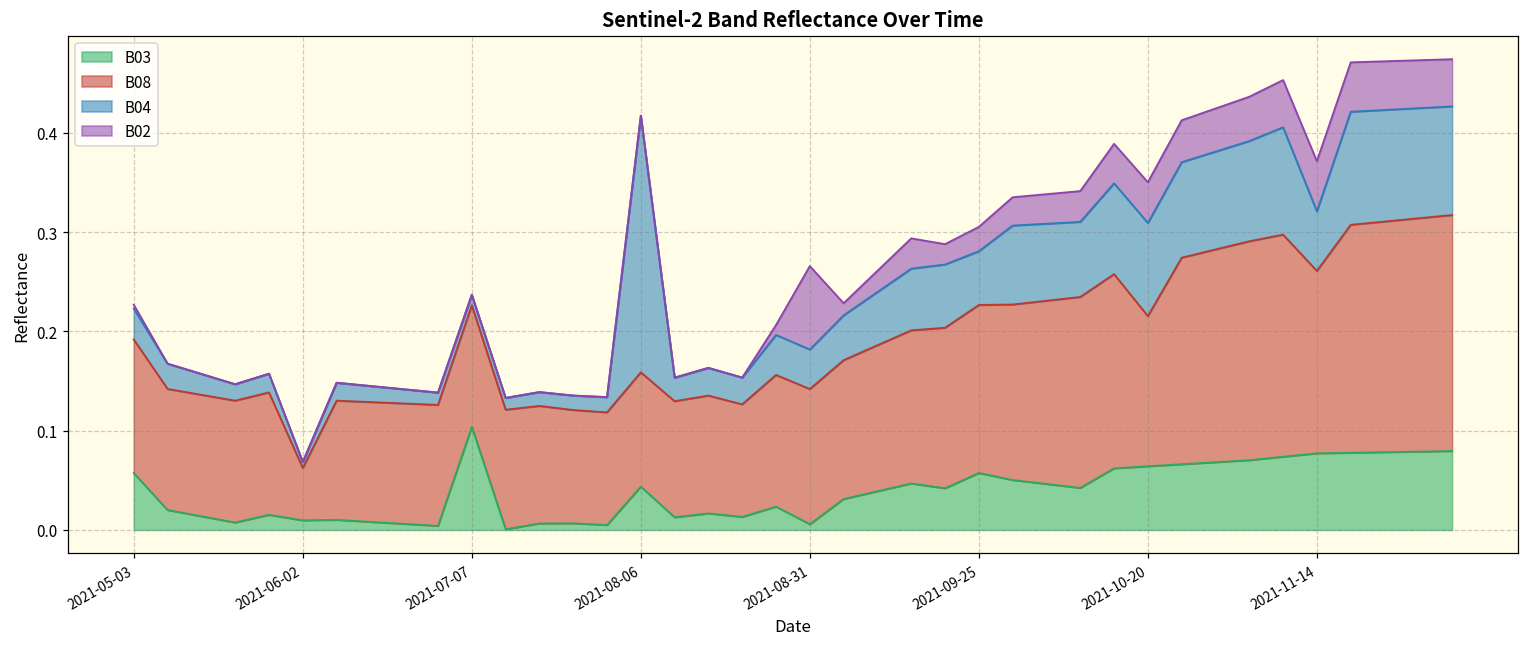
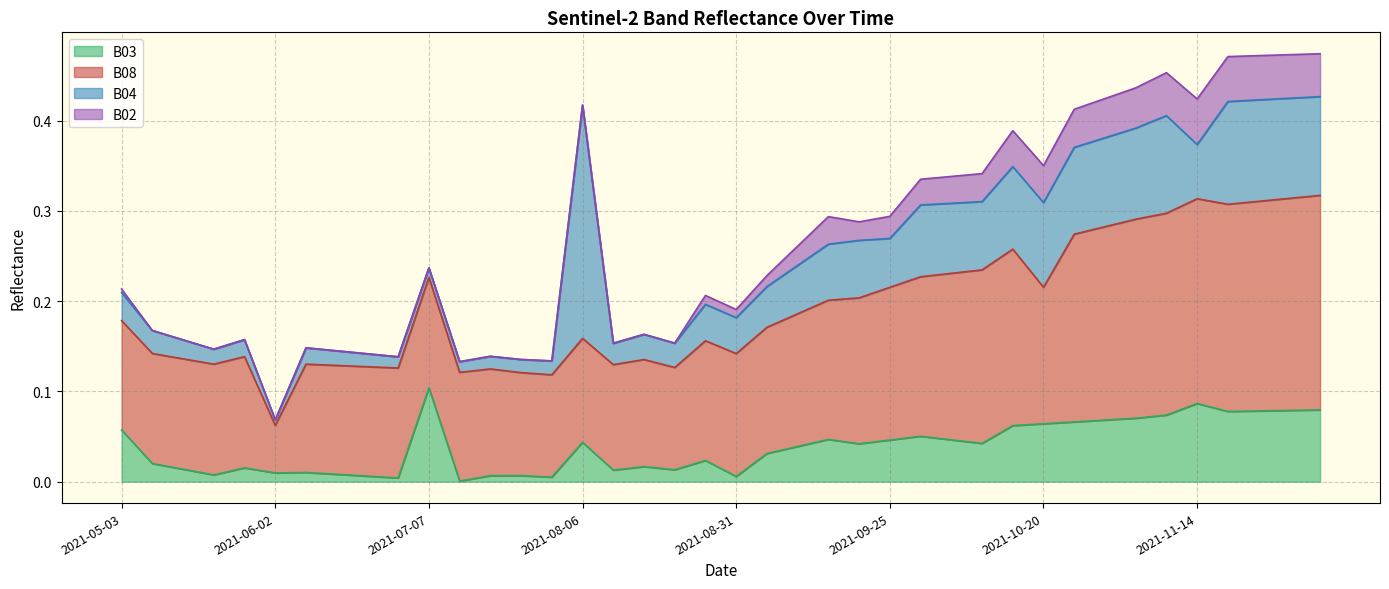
  {
    "B03": {
      "2021-05-03": 0.06,
      "2021-06-02": 0.01,
      "2021-07-07": 0.10,
      "2021-08-06": 0.04,
      "2021-08-31": 0.01,
-     "2021-09-25": 0.06,
+     "2021-09-25": 0.05,
      "2021-10-20": 0.06,
-     "2021-11-14": 0.08
+     "2021-11-14": 0.09
    },
    "B08": {
-     "2021-05-03": 0.13,
+     "2021-05-03": 0.12,
      "2021-06-02": 0.05,
      "2021-07-07": 0.12,
      "2021-08-06": 0.12,
      "2021-08-31": 0.14,
      "2021-09-25": 0.17,
      "2021-10-20": 0.15,
-     "2021-11-14": 0.18
+     "2021-11-14": 0.23
    },
    "B04": {
      "2021-05-03": 0.03,
      "2021-08-31": 0.04,
      "2021-09-25": 0.05,
      "2021-10-20": 0.09,
      "2021-11-14": 0.06
    },
    "B02": {
      "2021-05-03": 0.00,
-     "2021-08-31": 0.08,
+     "2021-08-31": 0.01,
      "2021-09-25": 0.02,
      "2021-10-20": 0.04,
      "2021-11-14": 0.05
    }
  }
